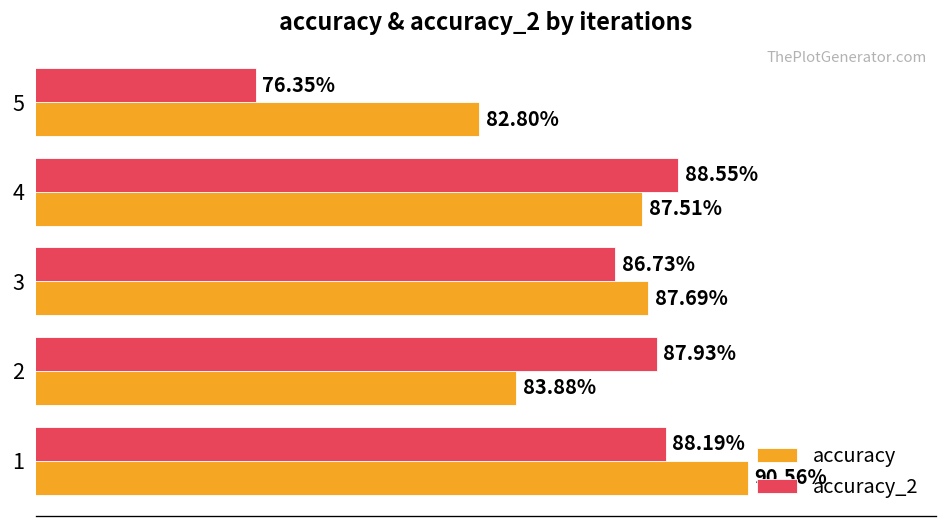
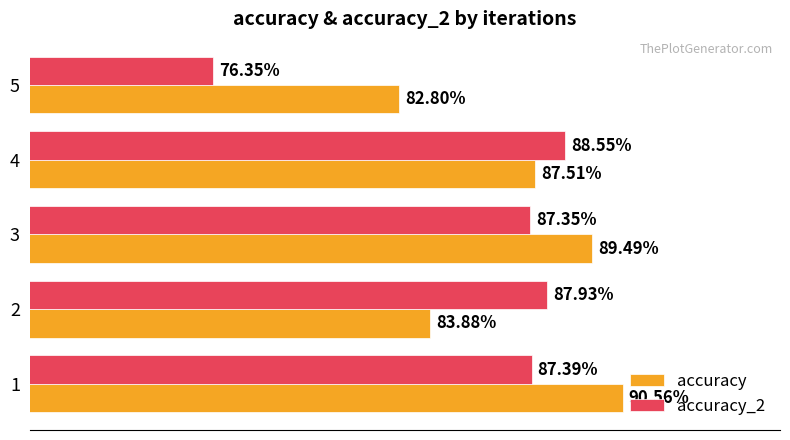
  {
    "accuracy": {
      "5": "82.80%",
      "4": "87.51%",
-     "3": "87.69%",
+     "3": "89.49%",
      "2": "83.88%",
      "1": "90.56%"
    },
    "accuracy_2": {
      "5": "76.35%",
      "4": "88.55%",
-     "3": "86.73%",
+     "3": "87.35%",
      "2": "87.93%",
-     "1": "88.19%"
+     "1": "87.39%"
    }
  }
